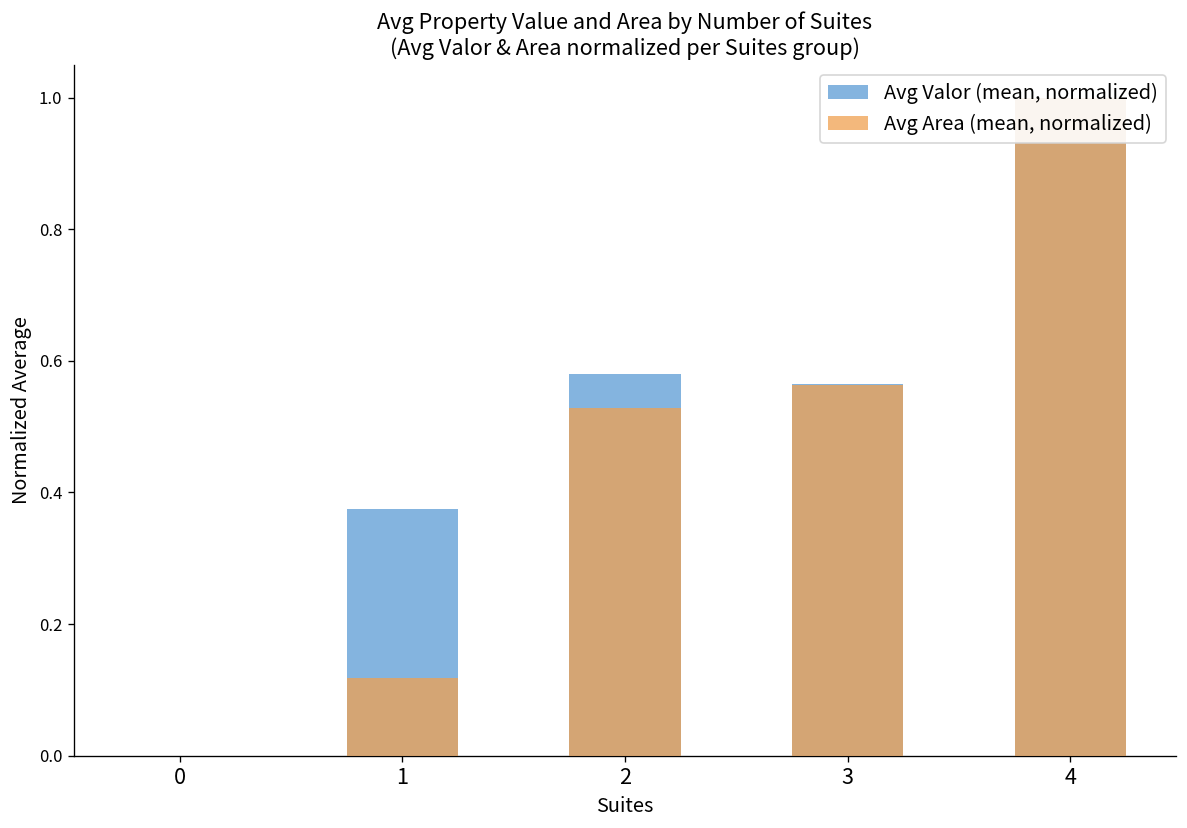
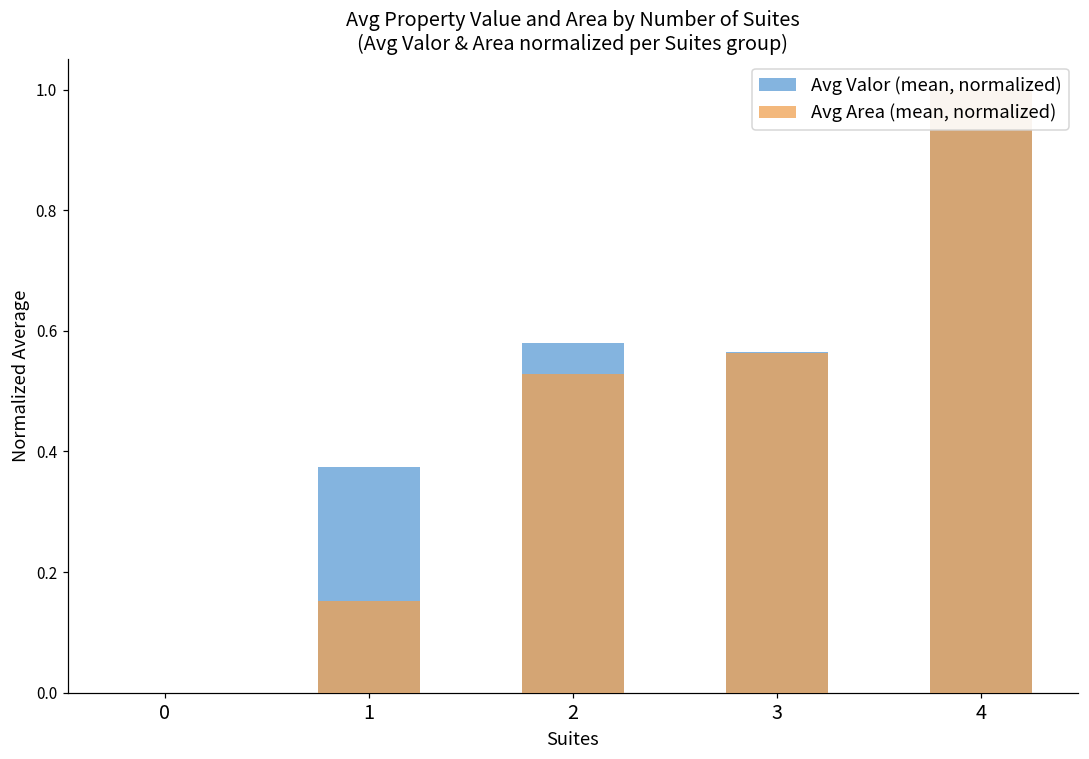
  {
    "Avg Valor (mean, normalized)": {
      "0": 0.00,
      "1": 0.37,
      "2": 0.58,
      "3": 0.57
    },
    "Avg Area (mean, normalized)": {
      "0": 0.00,
-     "1": 0.12,
+     "1": 0.15,
      "3": 0.56
    }
  }
